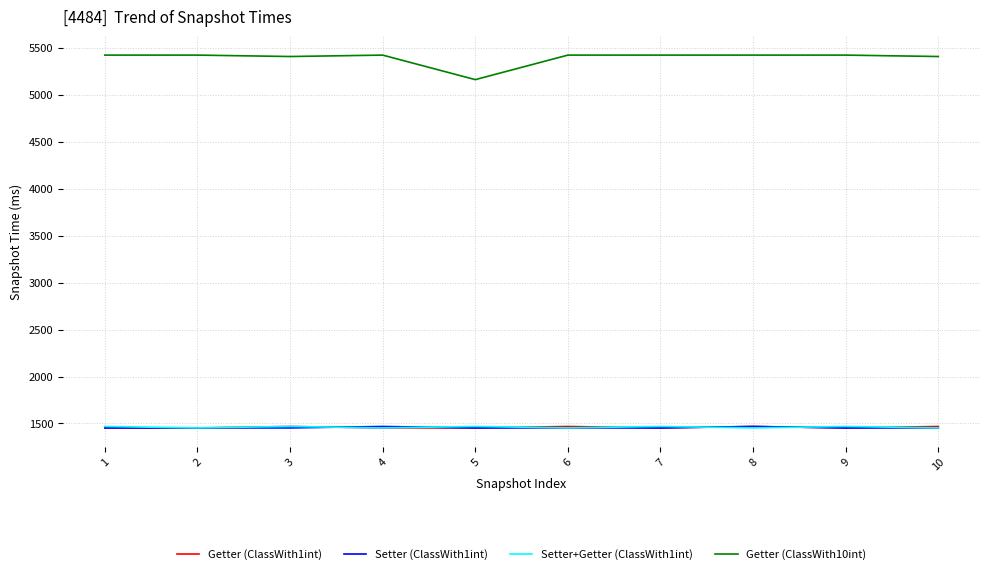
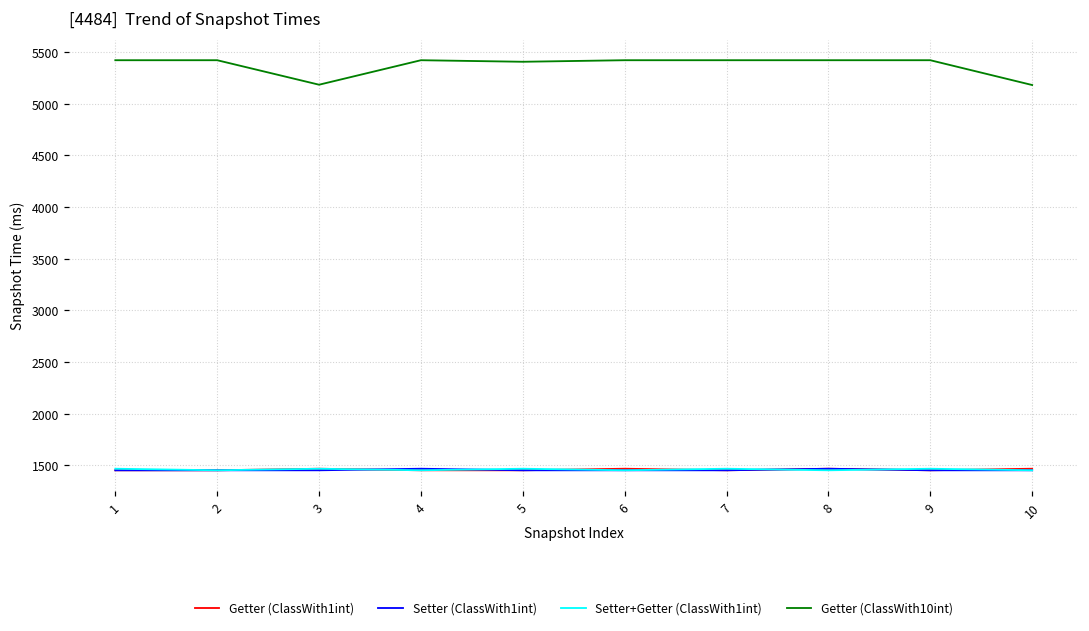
  {
    "Getter (ClassWith10int)": {
      "1": 5400,
      "2": 5400,
-     "3": 5400,
+     "3": 5200,
      "4": 5400,
-     "5": 5200,
+     "5": 5400,
      "6": 5400,
      "7": 5400,
      "8": 5400,
      "9": 5400,
-     "10": 5400
+     "10": 5200
    }
  }
